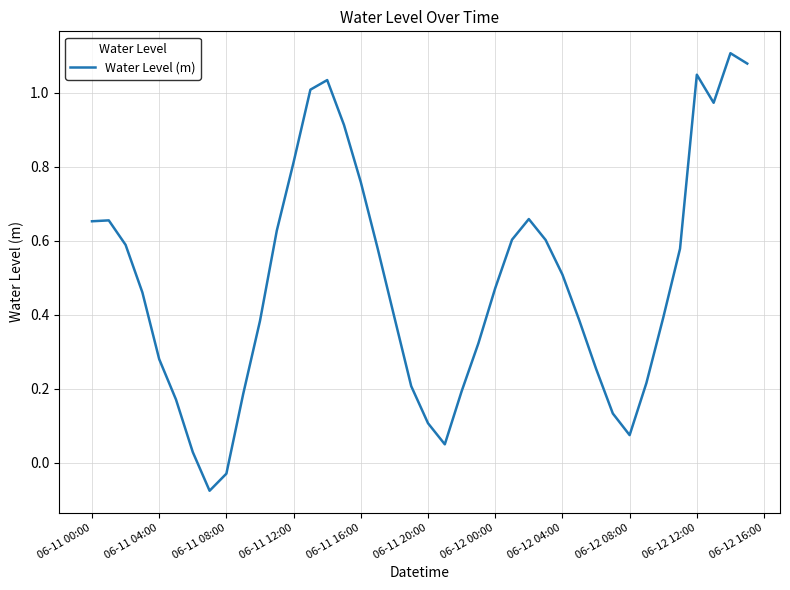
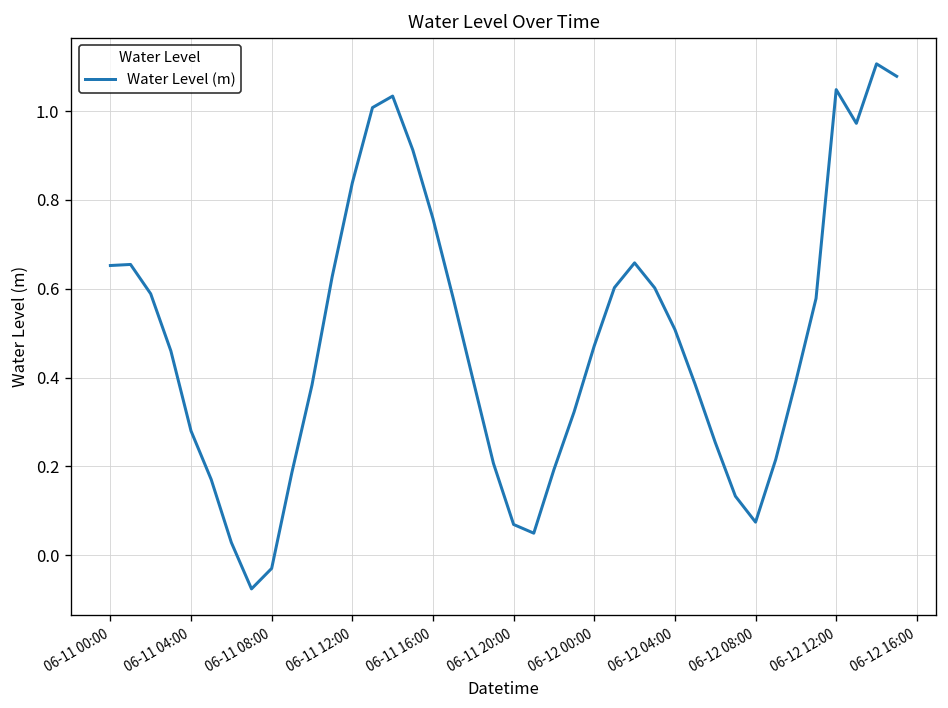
  {
    "06-11 00:00": 0.65,
    "06-11 04:00": 0.28,
    "06-11 08:00": -0.03,
-   "06-11 12:00": 0.81,
+   "06-11 12:00": 0.84,
    "06-11 16:00": 0.76,
-   "06-11 20:00": 0.11,
+   "06-11 20:00": 0.07,
    "06-12 00:00": 0.47,
    "06-12 04:00": 0.51,
    "06-12 08:00": 0.07,
    "06-12 12:00": 1.05
  }
